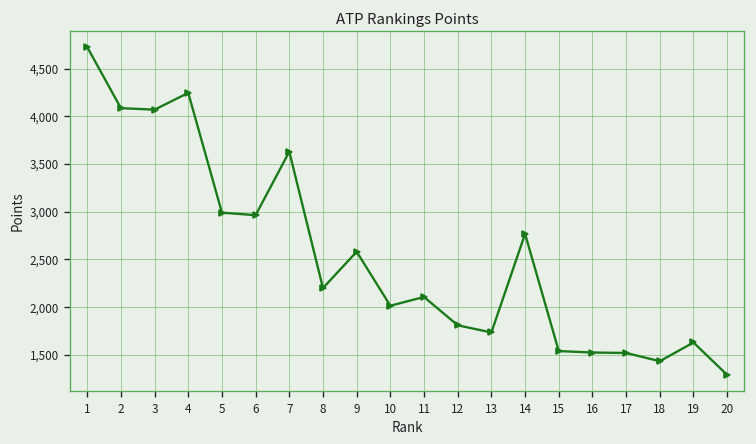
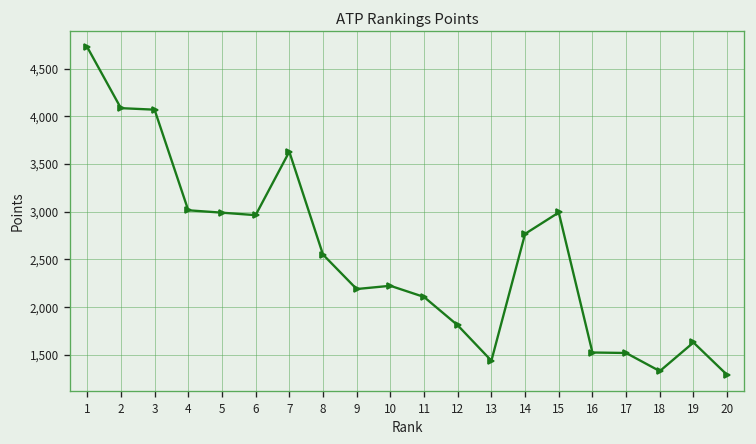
  {
    "1": "4,700",
    "2": "4,100",
    "3": "4,100",
-   "4": "4,200",
+   "4": "3,000",
    "5": "3,000",
    "6": "3,000",
    "7": "3,600",
-   "8": "2,200",
-   "9": "2,600",
-   "10": "2,000",
+   "8": "2,600",
+   "9": "2,200",
+   "10": "2,200",
    "11": "2,100",
    "12": "1,800",
-   "13": "1,700",
+   "13": "1,400",
    "14": "2,800",
-   "15": "1,500",
+   "15": "3,000",
    "16": "1,500",
    "17": "1,500",
-   "18": "1,400",
+   "18": "1,300",
    "19": "1,600",
    "20": "1,300"
  }
